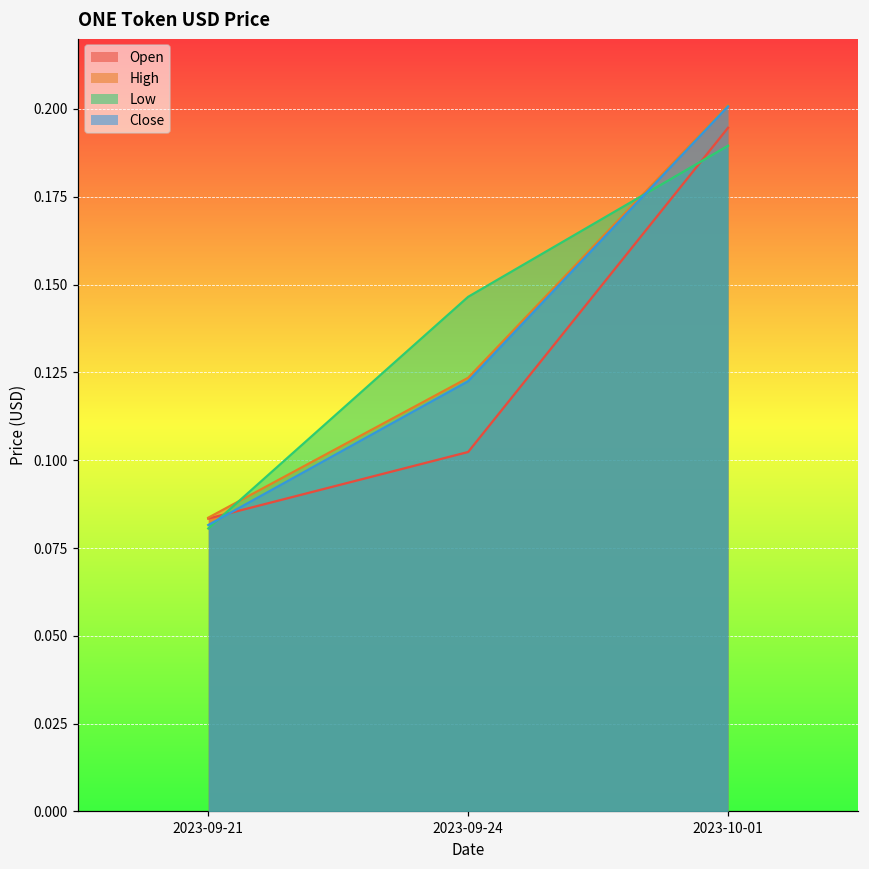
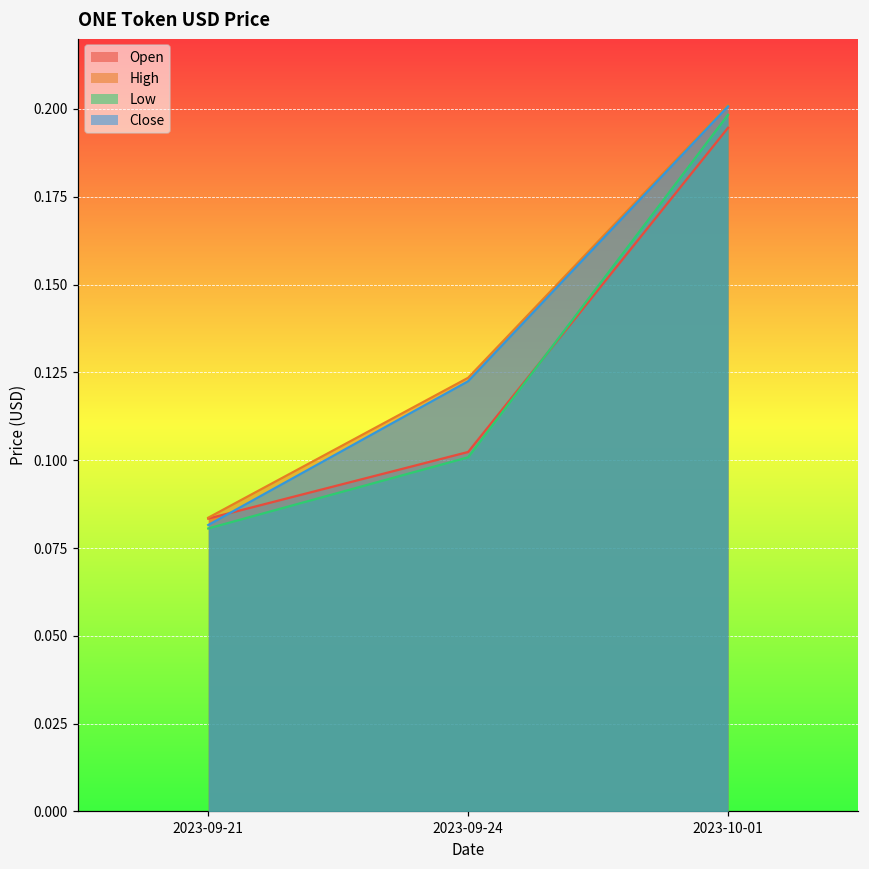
  {
    "Low": {
      "2023-09-21": 0.081,
-     "2023-09-24": 0.146,
-     "2023-10-01": 0.190
+     "2023-09-24": 0.101,
+     "2023-10-01": 0.198
    },
    "Close": {
      "2023-09-21": 0.082,
      "2023-09-24": 0.122
    }
  }
